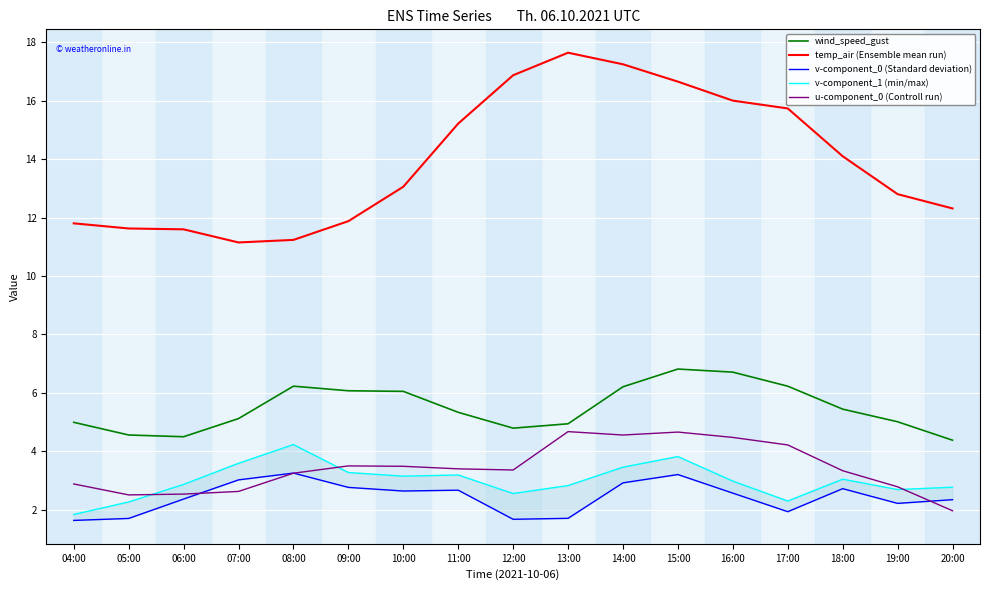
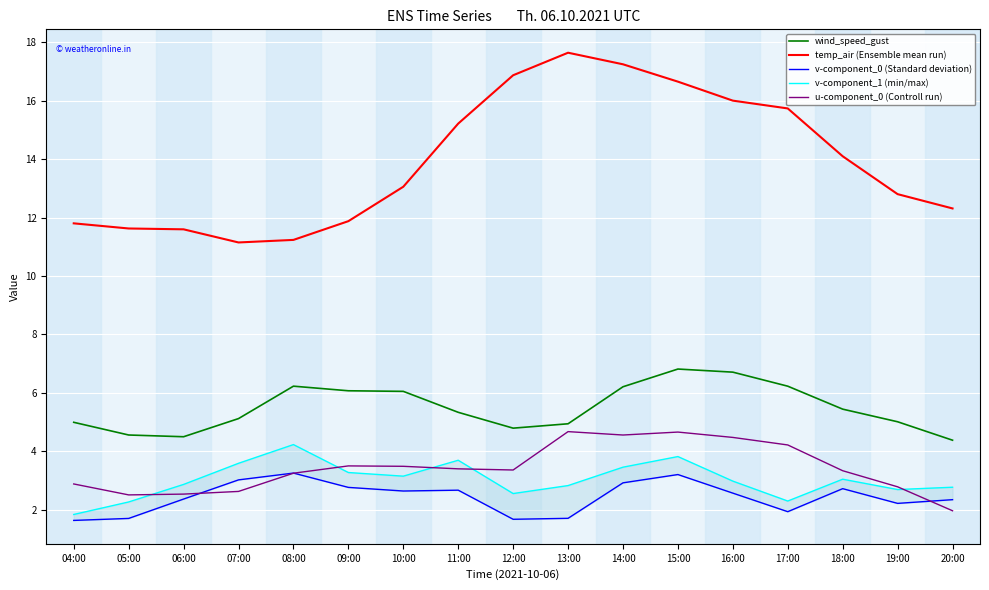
  {
    "wind_speed_gust": {
      "04:00": 5.0,
      "05:00": 4.6,
      "06:00": 4.5,
      "07:00": 5.1,
      "08:00": 6.2,
      "09:00": 6.1,
      "10:00": 6.0,
      "11:00": 5.3,
      "12:00": 4.8,
      "13:00": 4.9,
      "14:00": 6.2,
      "15:00": 6.8,
      "16:00": 6.7,
      "17:00": 6.2,
      "18:00": 5.4,
      "19:00": 5.0,
      "20:00": 4.4
    },
    "temp_air (Ensemble mean run)": {
      "04:00": 11.8,
      "05:00": 11.6,
      "06:00": 11.6,
      "07:00": 11.1,
      "08:00": 11.2,
      "09:00": 11.9,
      "10:00": 13.1,
      "11:00": 15.2,
      "12:00": 16.9,
      "13:00": 17.6,
      "14:00": 17.3,
      "15:00": 16.7,
      "16:00": 16.0,
      "17:00": 15.7,
      "18:00": 14.1,
      "19:00": 12.8,
      "20:00": 12.3
    },
    "v-component_0 (Standard deviation)": {
      "04:00": 1.6,
      "05:00": 1.7,
      "06:00": 2.4,
      "07:00": 3.0,
      "09:00": 2.8,
      "10:00": 2.6,
      "11:00": 2.7,
      "12:00": 1.7,
      "13:00": 1.7,
      "14:00": 2.9,
      "15:00": 3.2,
      "16:00": 2.6,
      "17:00": 1.9,
      "18:00": 2.7,
      "19:00": 2.2,
      "20:00": 2.3
    },
    "v-component_1 (min/max)": {
      "04:00": 1.8,
      "05:00": 2.3,
      "06:00": 2.9,
      "07:00": 3.6,
      "08:00": 4.2,
      "09:00": 3.3,
      "10:00": 3.1,
-     "11:00": 3.2,
+     "11:00": 3.7,
      "12:00": 2.5,
      "13:00": 2.8,
      "14:00": 3.4,
      "15:00": 3.8,
      "16:00": 3.0,
      "17:00": 2.3,
      "18:00": 3.0,
      "19:00": 2.7,
      "20:00": 2.8
    },
    "u-component_0 (Controll run)": {
      "04:00": 2.9,
      "05:00": 2.5,
      "06:00": 2.5,
      "07:00": 2.6,
      "09:00": 3.5,
      "10:00": 3.5,
      "11:00": 3.4,
      "12:00": 3.4,
      "13:00": 4.7,
      "14:00": 4.6,
      "15:00": 4.7,
      "16:00": 4.5,
      "17:00": 4.2,
      "18:00": 3.3,
      "19:00": 2.8,
      "20:00": 2.0
    }
  }
